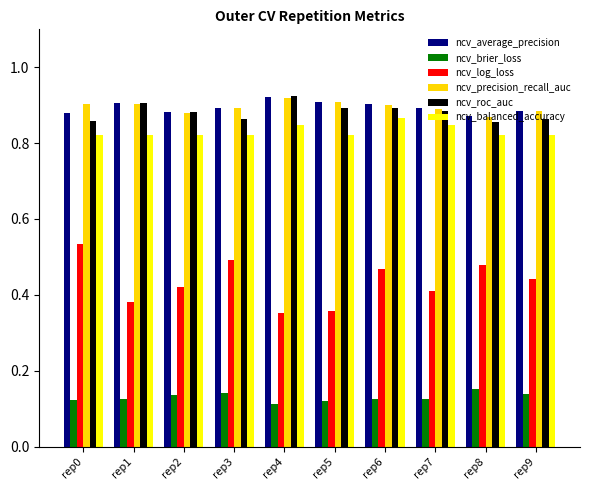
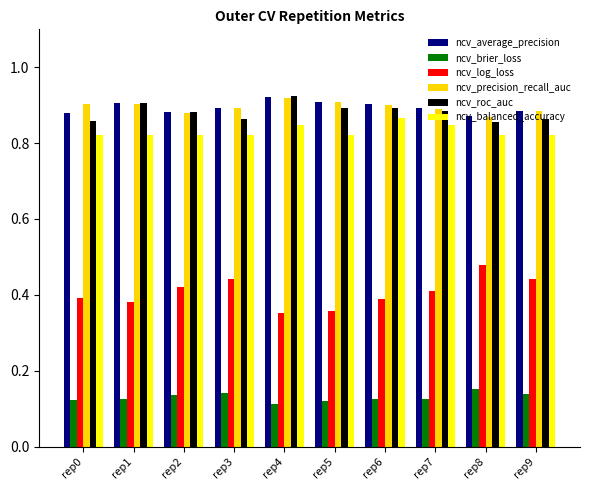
  {
    "ncv_average_precision": {
      "rep0": 0.88,
      "rep1": 0.90,
      "rep2": 0.88,
      "rep3": 0.89,
      "rep4": 0.92,
      "rep5": 0.91,
      "rep6": 0.90,
      "rep7": 0.89,
      "rep8": 0.87,
      "rep9": 0.89
    },
    "ncv_brier_loss": {
      "rep0": 0.12,
      "rep1": 0.12,
      "rep2": 0.14,
      "rep3": 0.14,
      "rep4": 0.11,
      "rep5": 0.12,
      "rep6": 0.12,
      "rep7": 0.13,
      "rep8": 0.15,
      "rep9": 0.14
    },
    "ncv_log_loss": {
-     "rep0": 0.53,
+     "rep0": 0.39,
      "rep1": 0.38,
      "rep2": 0.42,
-     "rep3": 0.49,
+     "rep3": 0.44,
      "rep4": 0.35,
      "rep5": 0.36,
-     "rep6": 0.47,
+     "rep6": 0.39,
      "rep7": 0.41,
      "rep8": 0.48,
      "rep9": 0.44
    },
    "ncv_roc_auc": {
      "rep0": 0.86,
      "rep1": 0.91,
      "rep2": 0.88,
      "rep3": 0.86,
      "rep4": 0.92,
      "rep5": 0.89,
      "rep6": 0.89,
      "rep7": 0.89,
      "rep8": 0.86,
      "rep9": 0.86
    }
  }
